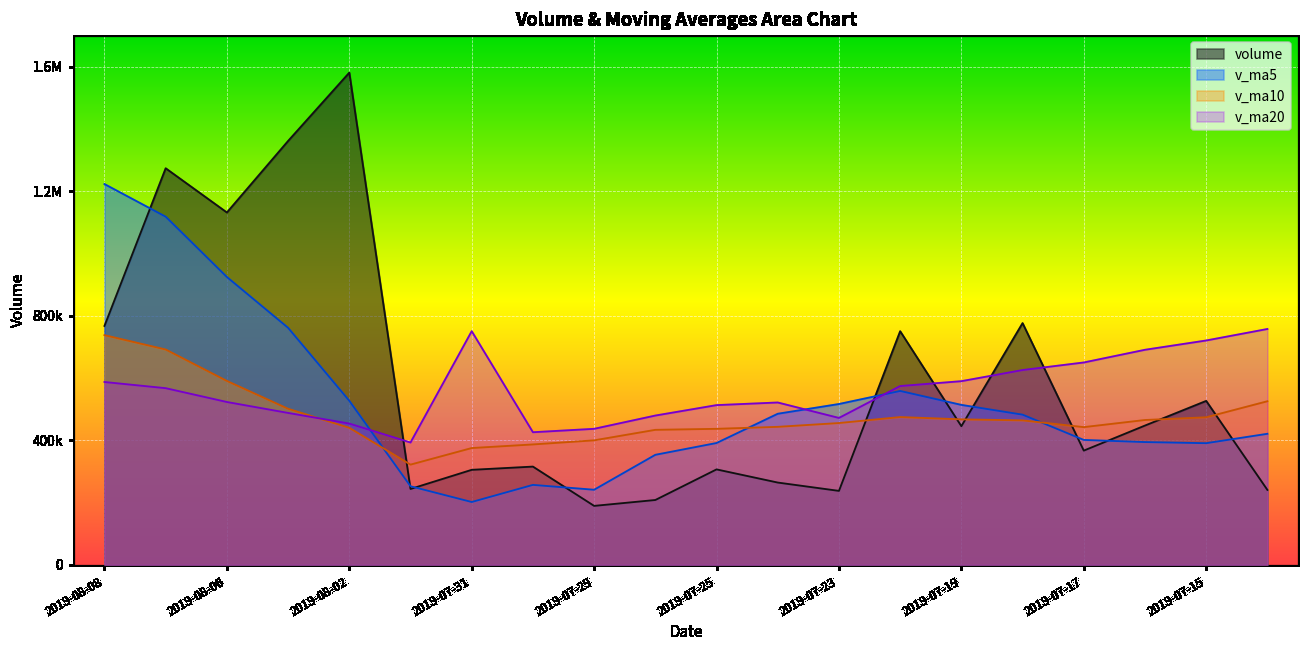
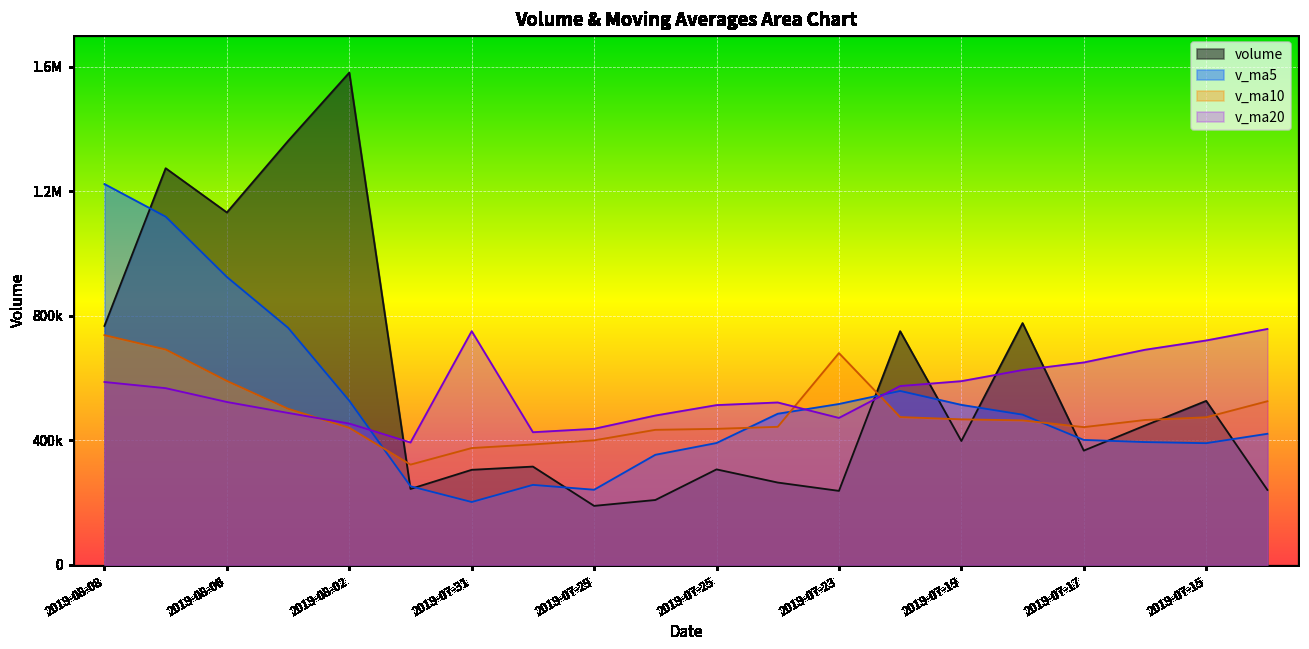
  {
    "volume": {
      "2019-08-08": 770000,
      "2019-08-06": 1130000,
      "2019-08-02": 1580000,
      "2019-07-31": 310000,
      "2019-07-29": 190000,
      "2019-07-25": 310000,
      "2019-07-23": 240000,
-     "2019-07-19": 450000,
+     "2019-07-19": 400000,
      "2019-07-17": 370000,
      "2019-07-15": 530000
    },
    "v_ma5": {
      "2019-08-08": 1220000,
      "2019-08-06": 920000,
      "2019-08-02": 530000,
      "2019-07-31": 200000,
      "2019-07-29": 240000,
      "2019-07-25": 390000,
      "2019-07-23": 520000,
      "2019-07-19": 510000,
      "2019-07-17": 400000,
      "2019-07-15": 390000
    },
    "v_ma10": {
      "2019-08-08": 740000,
      "2019-08-06": 590000,
      "2019-08-02": 440000,
      "2019-07-31": 370000,
      "2019-07-29": 400000,
      "2019-07-25": 440000,
-     "2019-07-23": 460000,
+     "2019-07-23": 680000,
      "2019-07-19": 470000,
      "2019-07-17": 440000,
      "2019-07-15": 470000
    },
    "v_ma20": {
      "2019-08-08": 590000,
      "2019-08-06": 520000,
      "2019-08-02": 450000,
      "2019-07-31": 750000,
      "2019-07-29": 440000,
      "2019-07-25": 510000,
      "2019-07-23": 470000,
      "2019-07-19": 590000,
      "2019-07-17": 650000,
      "2019-07-15": 720000
    }
  }
